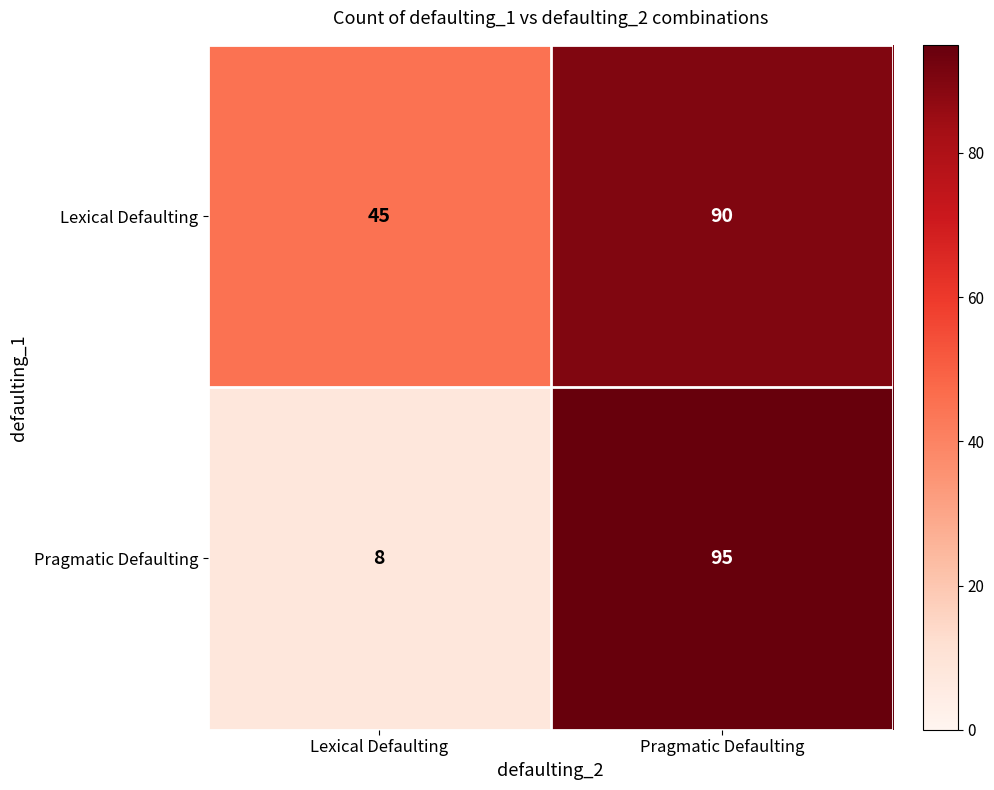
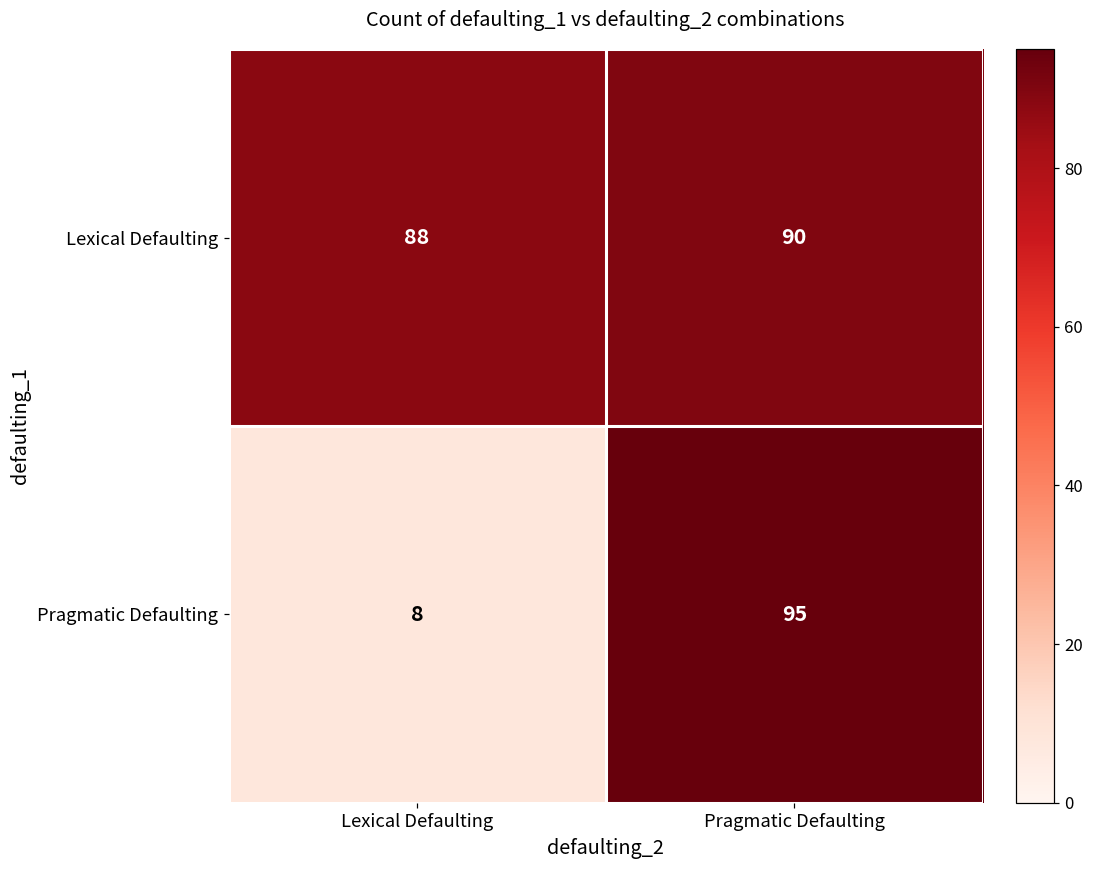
  {
    "Lexical Defaulting": {
-     "Lexical Defaulting": 45,
+     "Lexical Defaulting": 88,
      "Pragmatic Defaulting": 90
    },
    "Pragmatic Defaulting": {
      "Lexical Defaulting": 8,
      "Pragmatic Defaulting": 95
    }
  }
